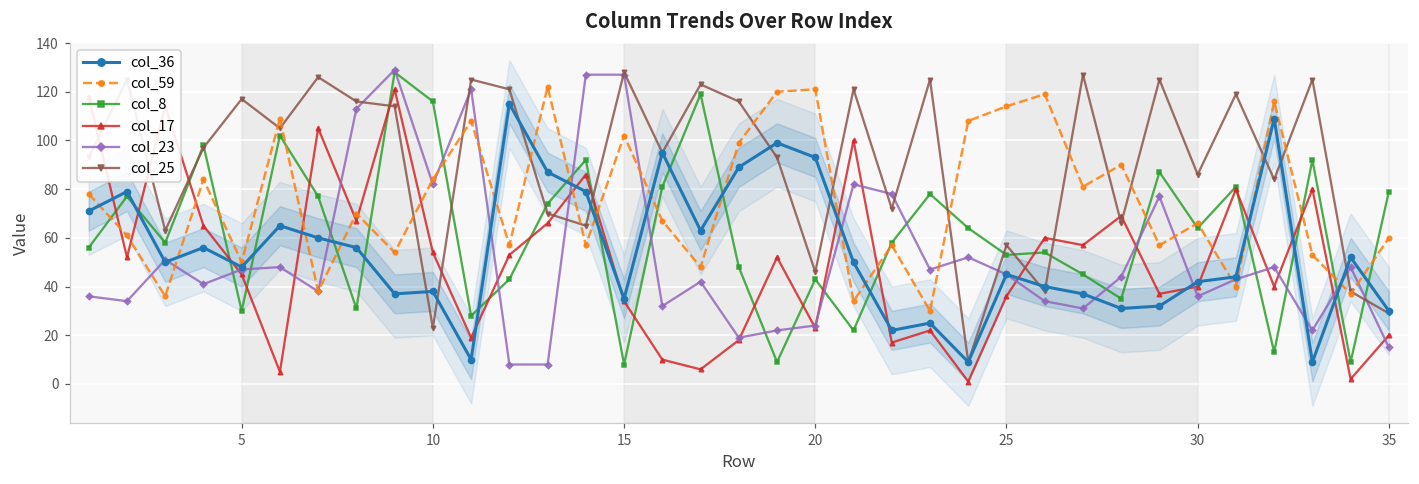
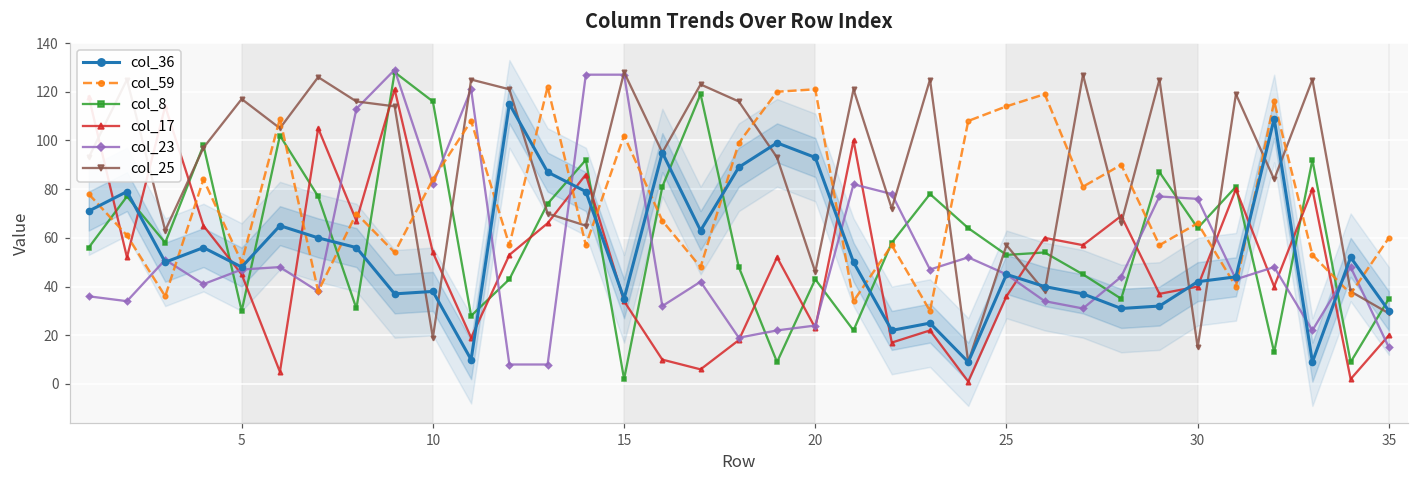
  {
    "col_59": {
      "5": 50,
      "10": 84,
      "15": 102,
      "20": 121,
      "25": 114,
      "30": 66,
      "35": 60
    },
    "col_8": {
      "5": 30,
      "10": 116,
-     "15": 8,
+     "15": 2,
      "20": 43,
      "30": 64,
-     "35": 79
+     "35": 35
    },
    "col_17": {
      "5": 45,
      "10": 54,
      "25": 36,
      "30": 40,
      "35": 20
    },
    "col_23": {
      "10": 82,
-     "30": 36,
+     "30": 76,
      "35": 15
    },
    "col_25": {
      "5": 117,
-     "10": 23,
+     "10": 19,
      "20": 46,
      "25": 57,
-     "30": 86
+     "30": 15
    }
  }
